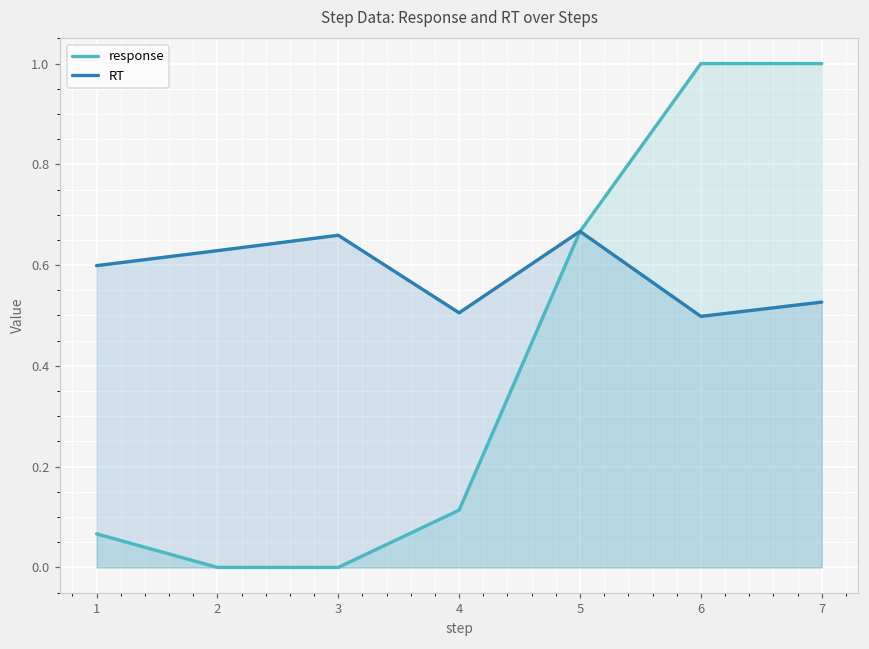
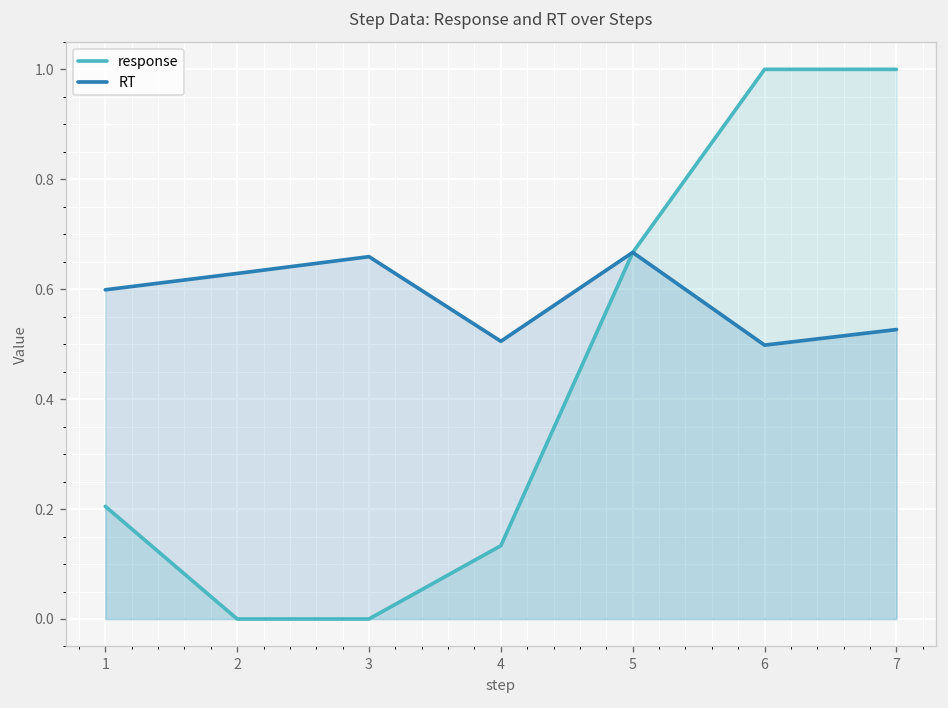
  {
    "response": {
-     "1": 0.07,
+     "1": 0.20,
      "2": 0.00,
      "3": 0.00,
-     "4": 0.11,
+     "4": 0.13,
      "6": 1.00,
      "7": 1.00
    },
    "RT": {
      "1": 0.60,
      "2": 0.63,
      "3": 0.66,
      "4": 0.51,
      "6": 0.50,
      "7": 0.53
    }
  }
